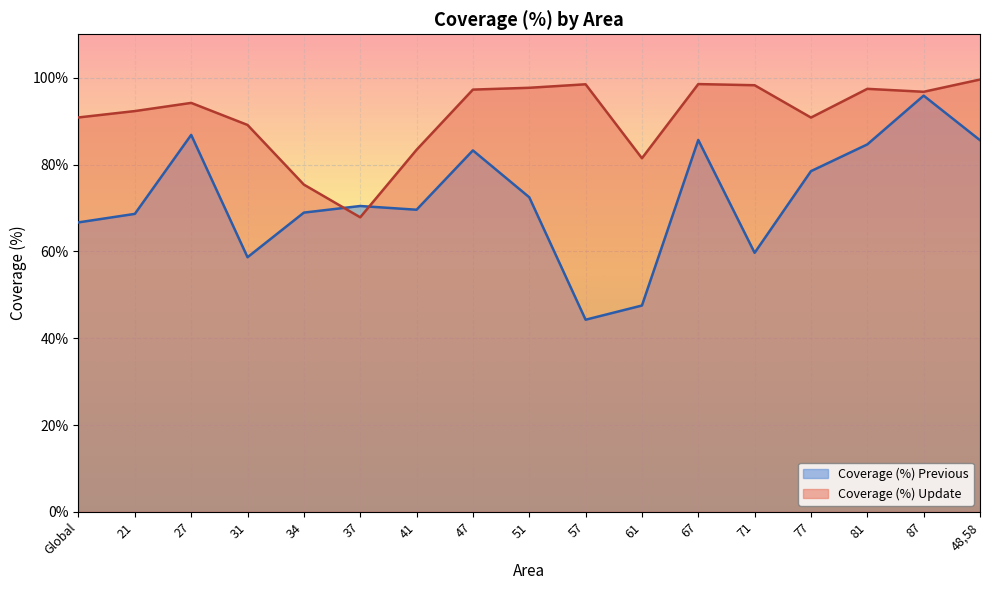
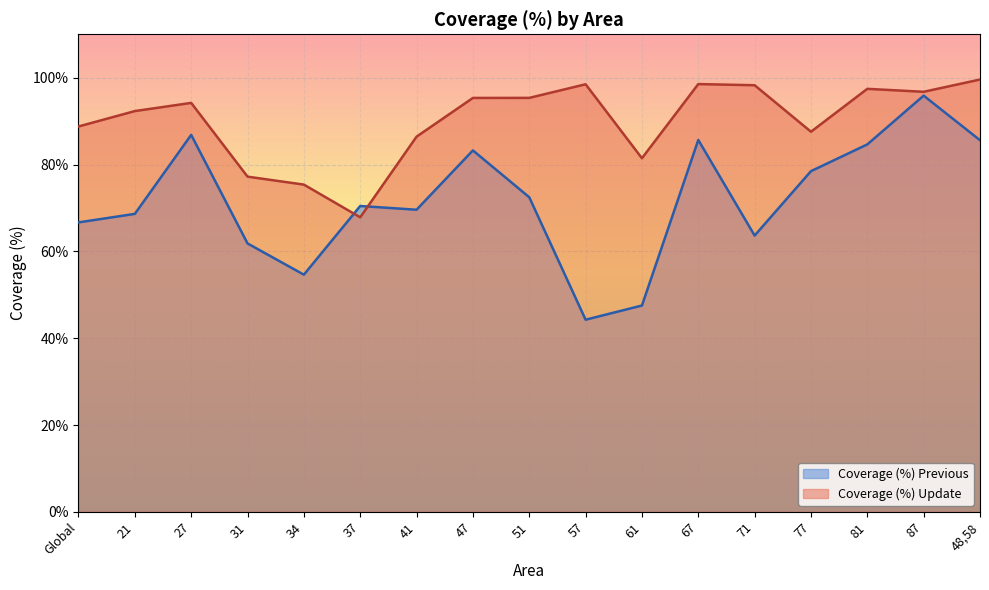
  {
    "Coverage (%) Previous": {
      "Global": "67%",
      "21": "69%",
      "27": "87%",
-     "31": "59%",
-     "34": "69%",
+     "31": "62%",
+     "34": "55%",
      "37": "70%",
      "41": "70%",
      "47": "83%",
      "51": "72%",
      "57": "44%",
      "61": "48%",
      "67": "86%",
-     "71": "60%",
+     "71": "64%",
      "77": "78%",
      "81": "85%",
      "87": "96%",
      "48,58": "86%"
    },
    "Coverage (%) Update": {
-     "Global": "91%",
+     "Global": "89%",
      "21": "92%",
      "27": "94%",
-     "31": "89%",
+     "31": "77%",
      "34": "75%",
      "37": "68%",
-     "41": "83%",
-     "47": "97%",
-     "51": "98%",
+     "41": "86%",
+     "47": "95%",
+     "51": "95%",
      "57": "98%",
      "61": "81%",
      "67": "99%",
      "71": "98%",
-     "77": "91%",
+     "77": "88%",
      "81": "97%",
      "87": "97%",
      "48,58": "100%"
    }
  }
